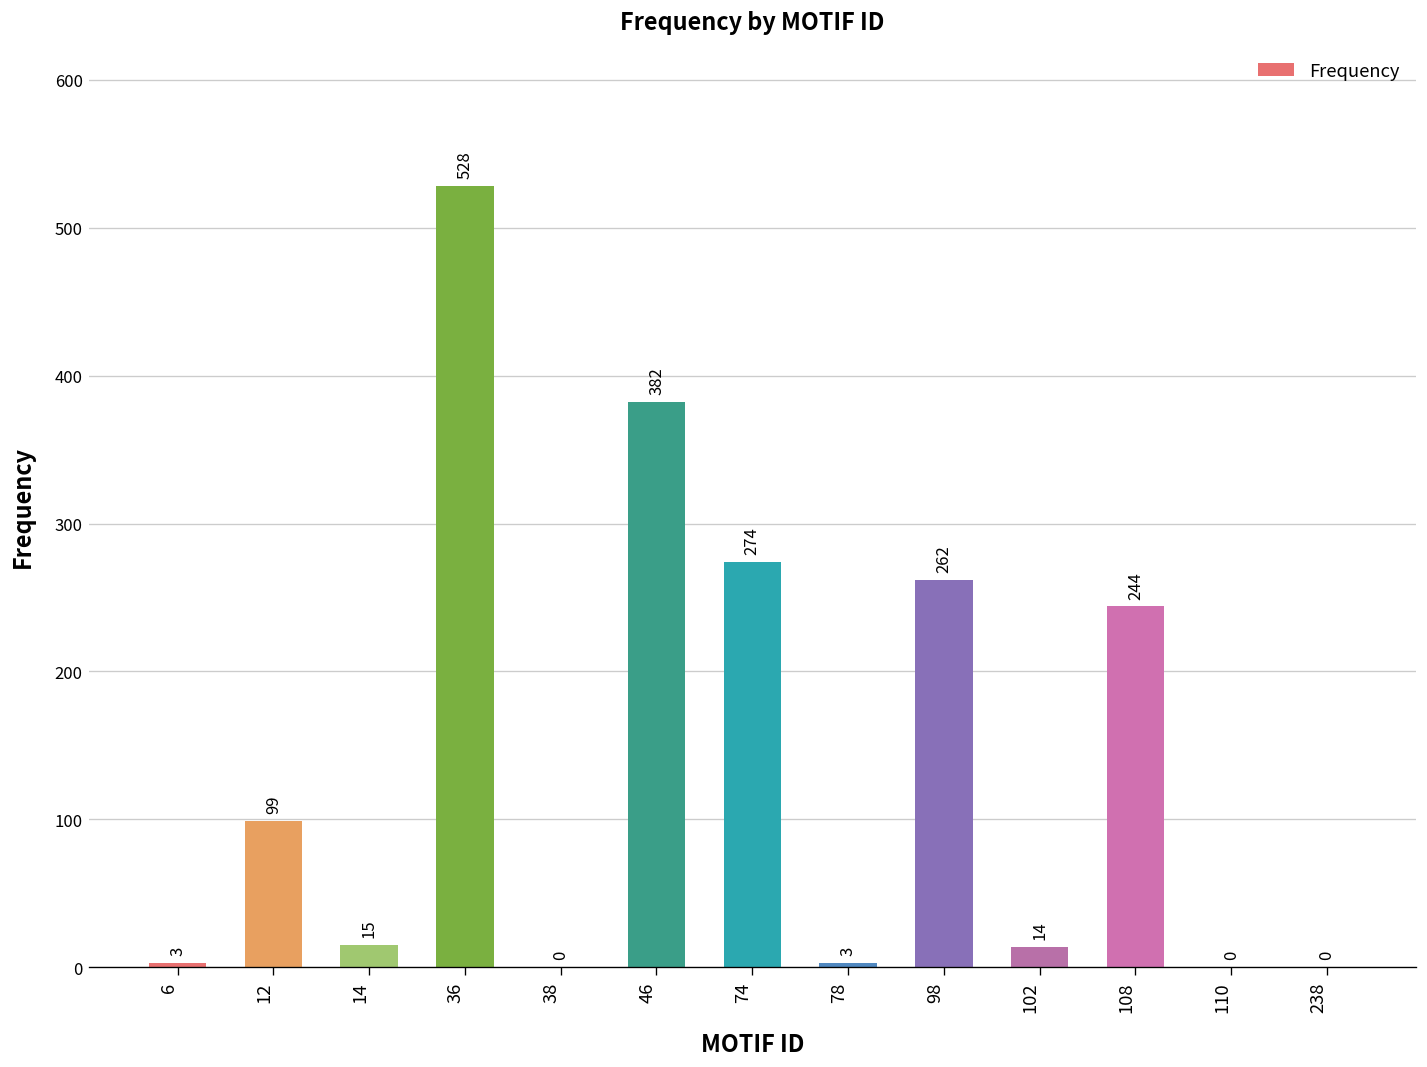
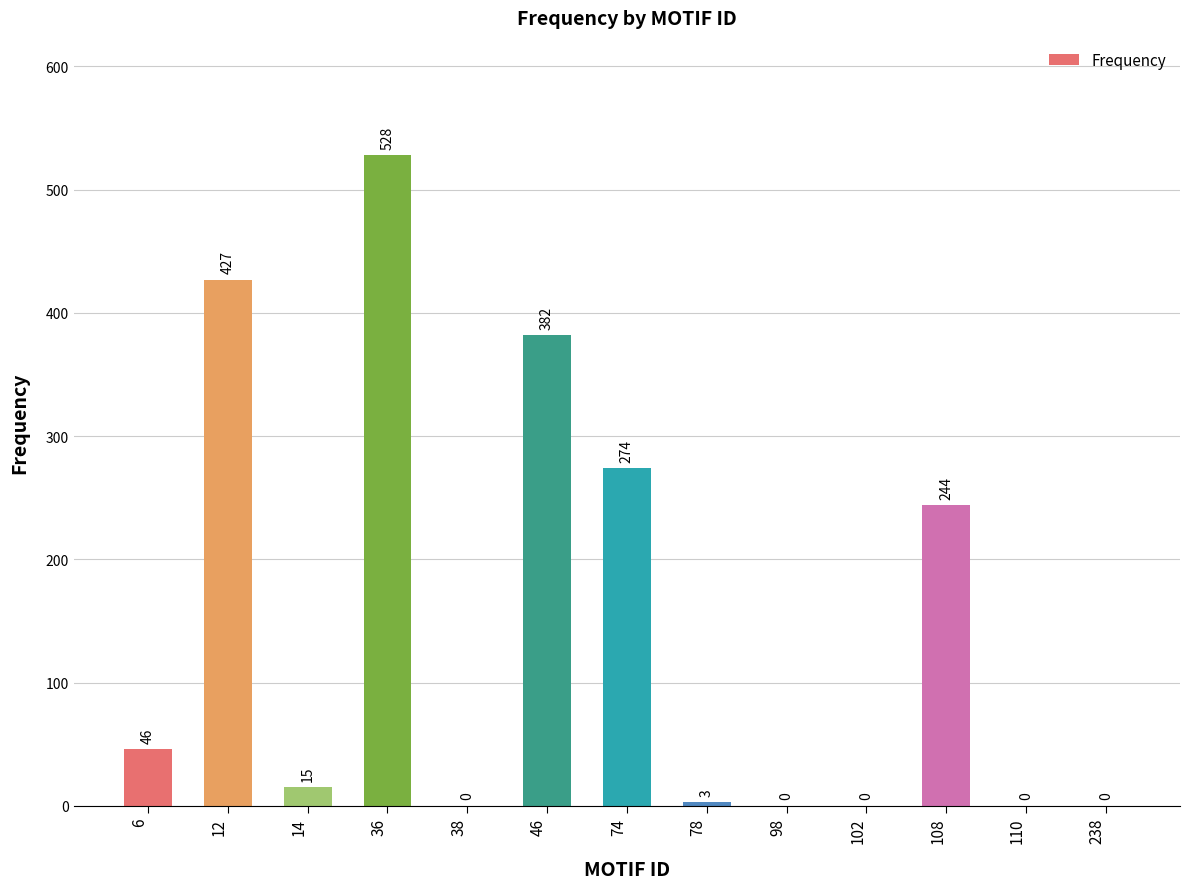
  {
-   "6": 3,
-   "12": 99,
+   "6": 46,
+   "12": 427,
    "14": 15,
    "36": 528,
    "38": 0,
    "46": 382,
    "74": 274,
    "78": 3,
-   "98": 262,
-   "102": 14,
+   "98": 0,
+   "102": 0,
    "108": 244,
    "110": 0,
    "238": 0
  }
